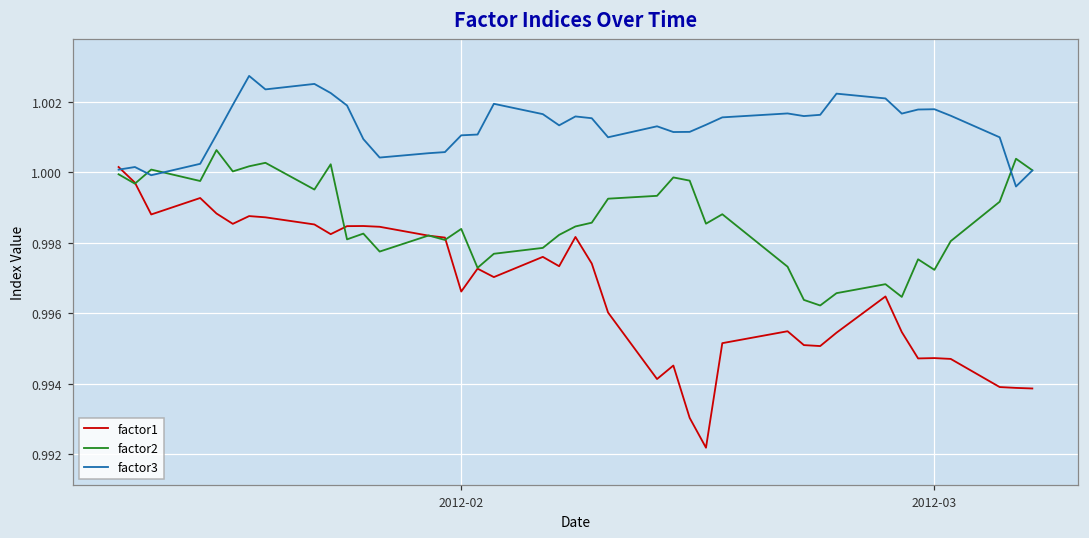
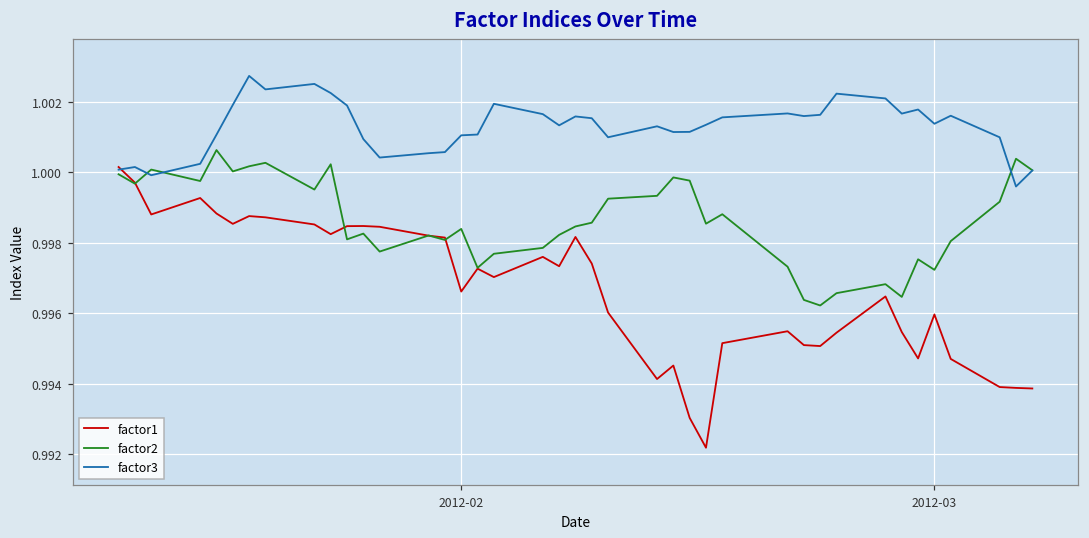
  {
    "factor1": {
      "2012-02": 0.9966,
-     "2012-03": 0.9947
+     "2012-03": 0.9960
    },
    "factor2": {
      "2012-02": 0.9984,
      "2012-03": 0.9972
    },
    "factor3": {
      "2012-02": 1.0011,
-     "2012-03": 1.0018
+     "2012-03": 1.0014
    }
  }
